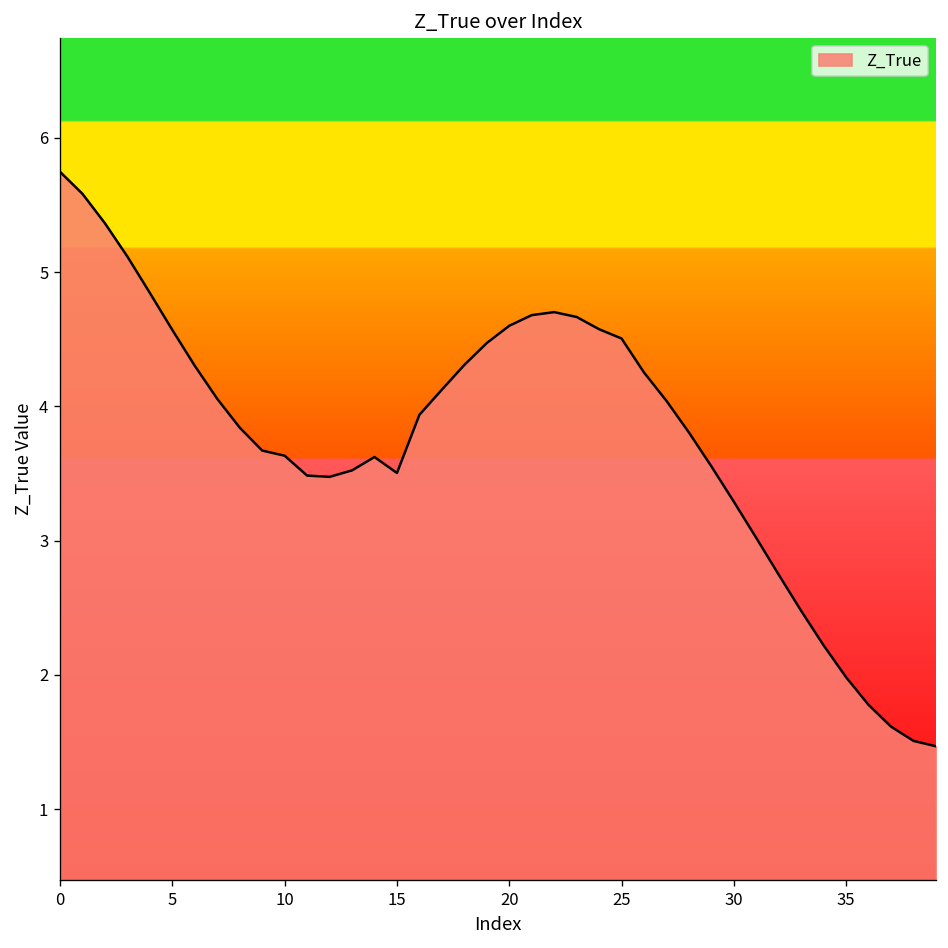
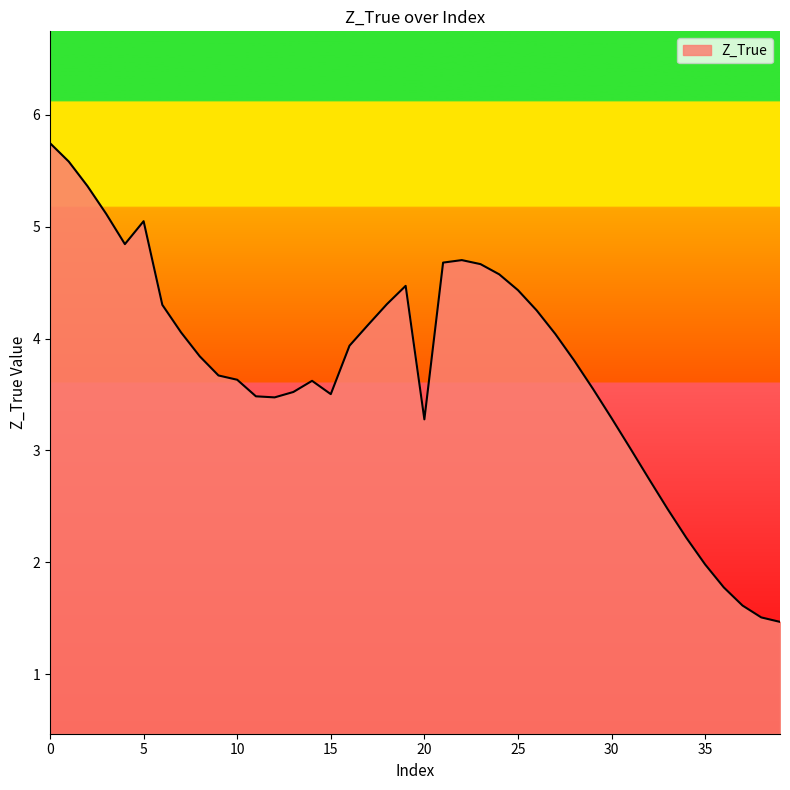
  {
    "0": 5.75,
-   "5": 4.57,
+   "5": 5.05,
    "10": 3.63,
    "15": 3.50,
-   "20": 4.60,
-   "25": 4.51,
+   "20": 3.28,
+   "25": 4.43,
    "30": 3.29,
    "35": 1.98
  }
